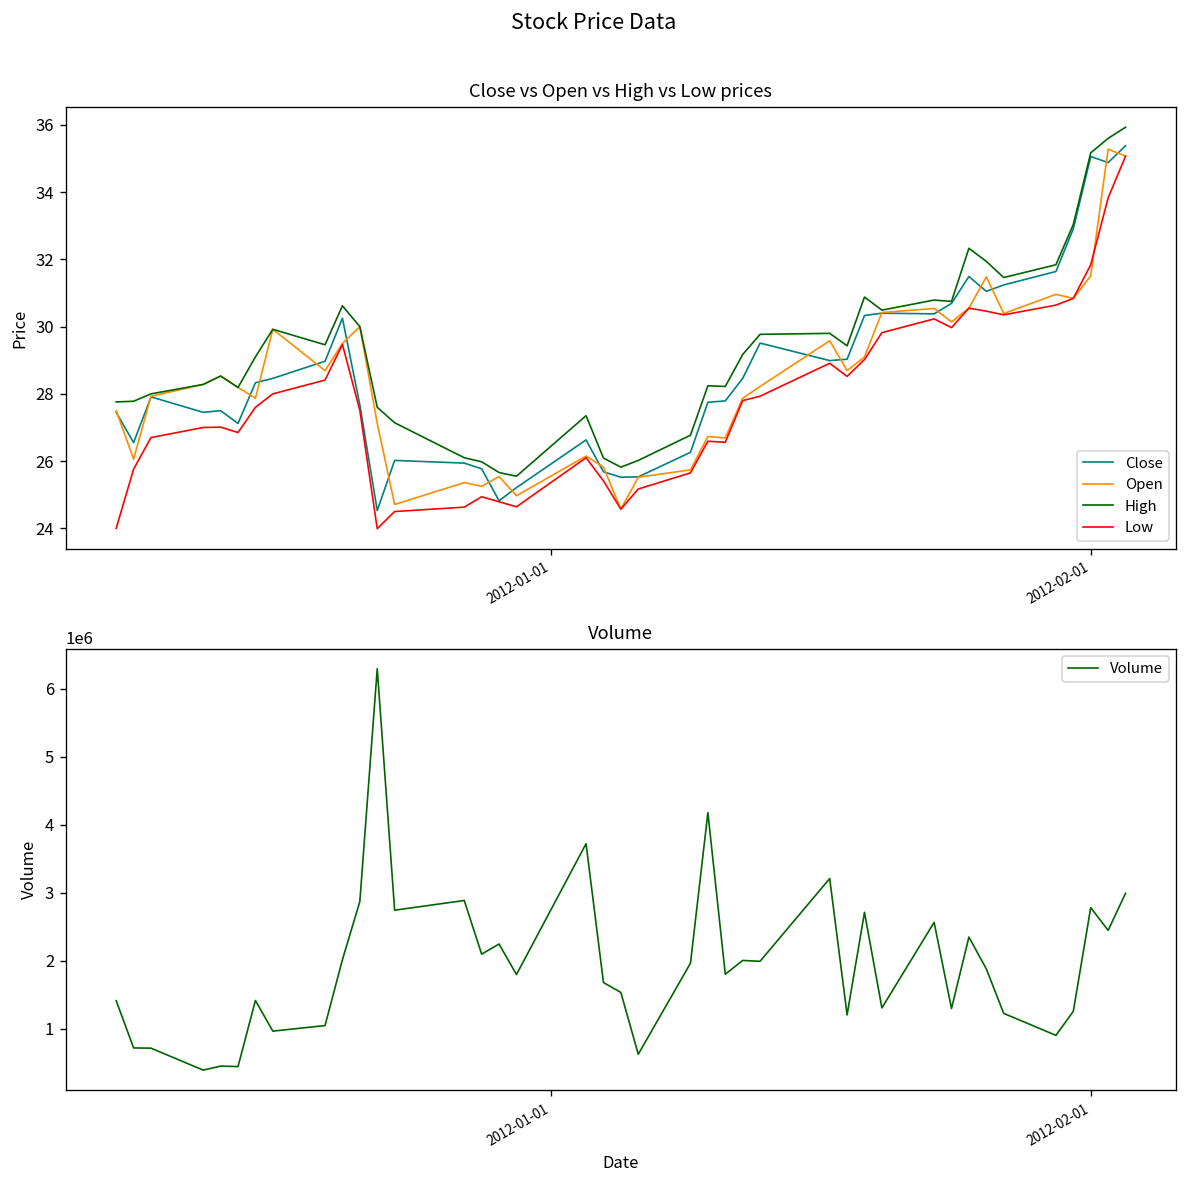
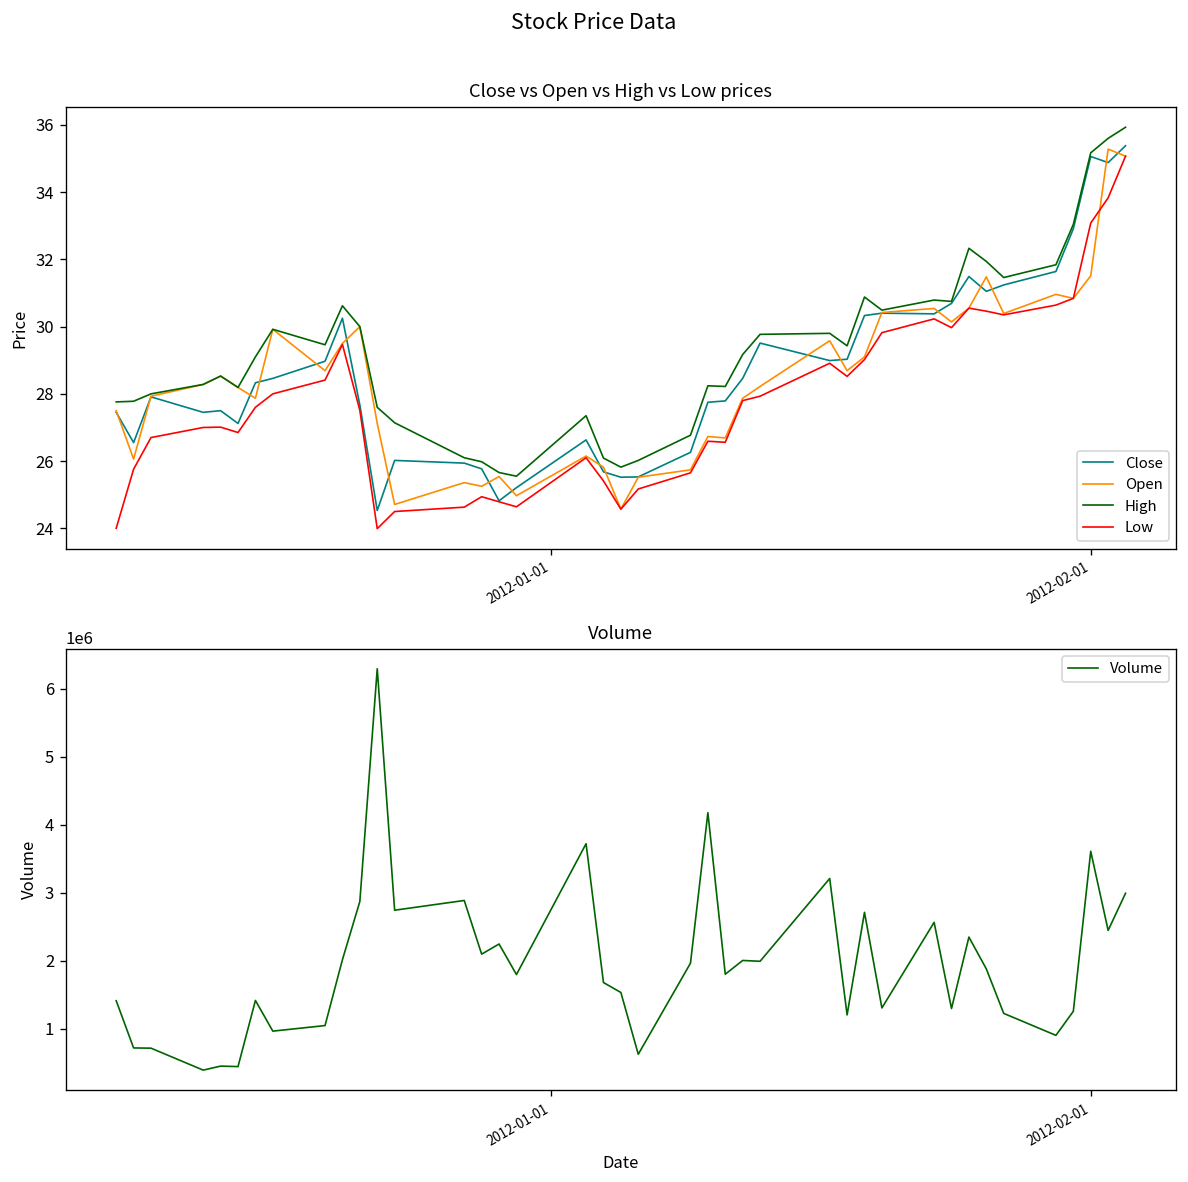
  {
    "Close vs Open vs High vs Low prices": {
      "Close": {
        "2012-02-01": 35.1
      },
      "Open": {
        "2012-02-01": 31.5
      },
      "High": {
        "2012-02-01": 35.2
      },
      "Low": {
-       "2012-02-01": 31.8
+       "2012-02-01": 33.1
      }
    },
    "Volume": {
-     "2012-02-01": 2800000
+     "2012-02-01": 3600000
    }
  }
